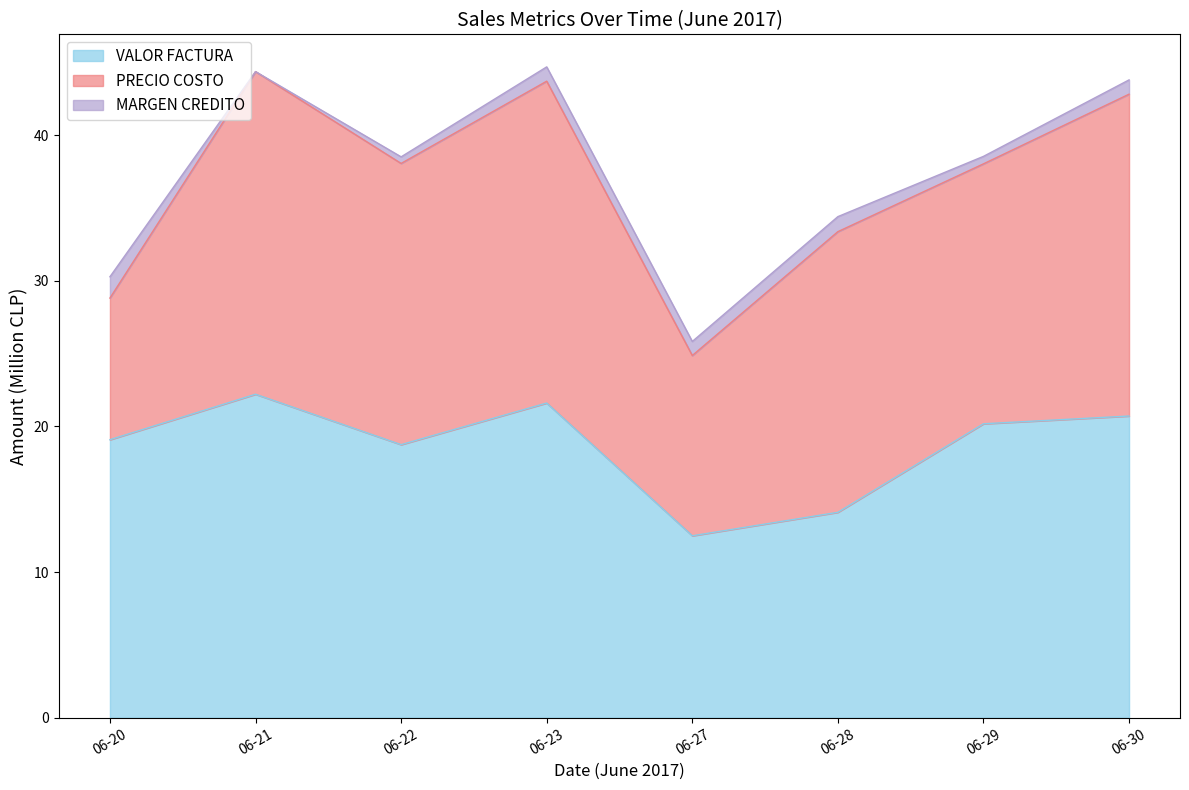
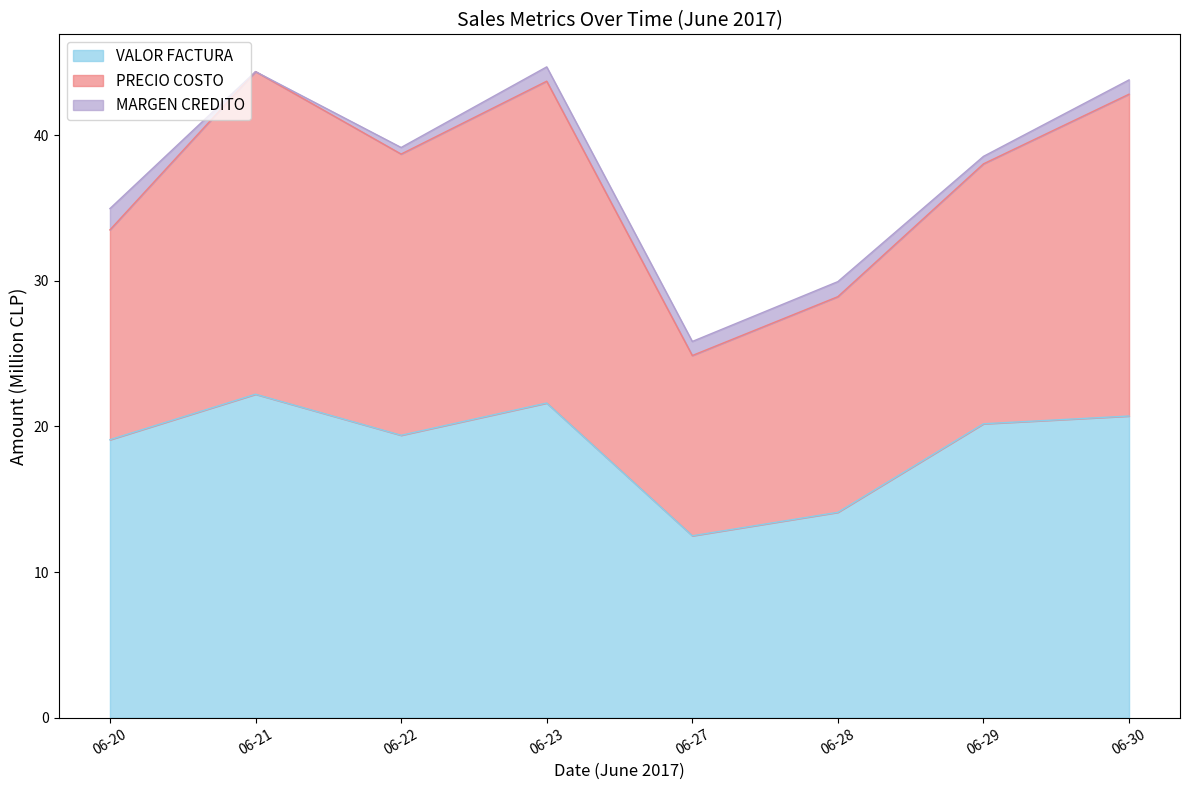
  {
    "VALOR FACTURA": {
      "06-20": 19.1,
      "06-21": 22.2,
-     "06-22": 18.7,
+     "06-22": 19.4,
      "06-23": 21.6,
      "06-27": 12.5,
      "06-28": 14.1,
      "06-29": 20.2,
      "06-30": 20.7
    },
    "PRECIO COSTO": {
-     "06-20": 9.7,
+     "06-20": 14.4,
      "06-22": 19.3,
      "06-23": 22.1,
      "06-27": 12.4,
-     "06-28": 19.3,
+     "06-28": 14.8,
      "06-29": 17.8,
      "06-30": 22.1
    },
    "MARGEN CREDITO": {
      "06-20": 1.5,
      "06-22": 0.5,
      "06-23": 1.0,
      "06-27": 1.0,
      "06-28": 1.0,
      "06-29": 0.5,
      "06-30": 1.0
    }
  }
